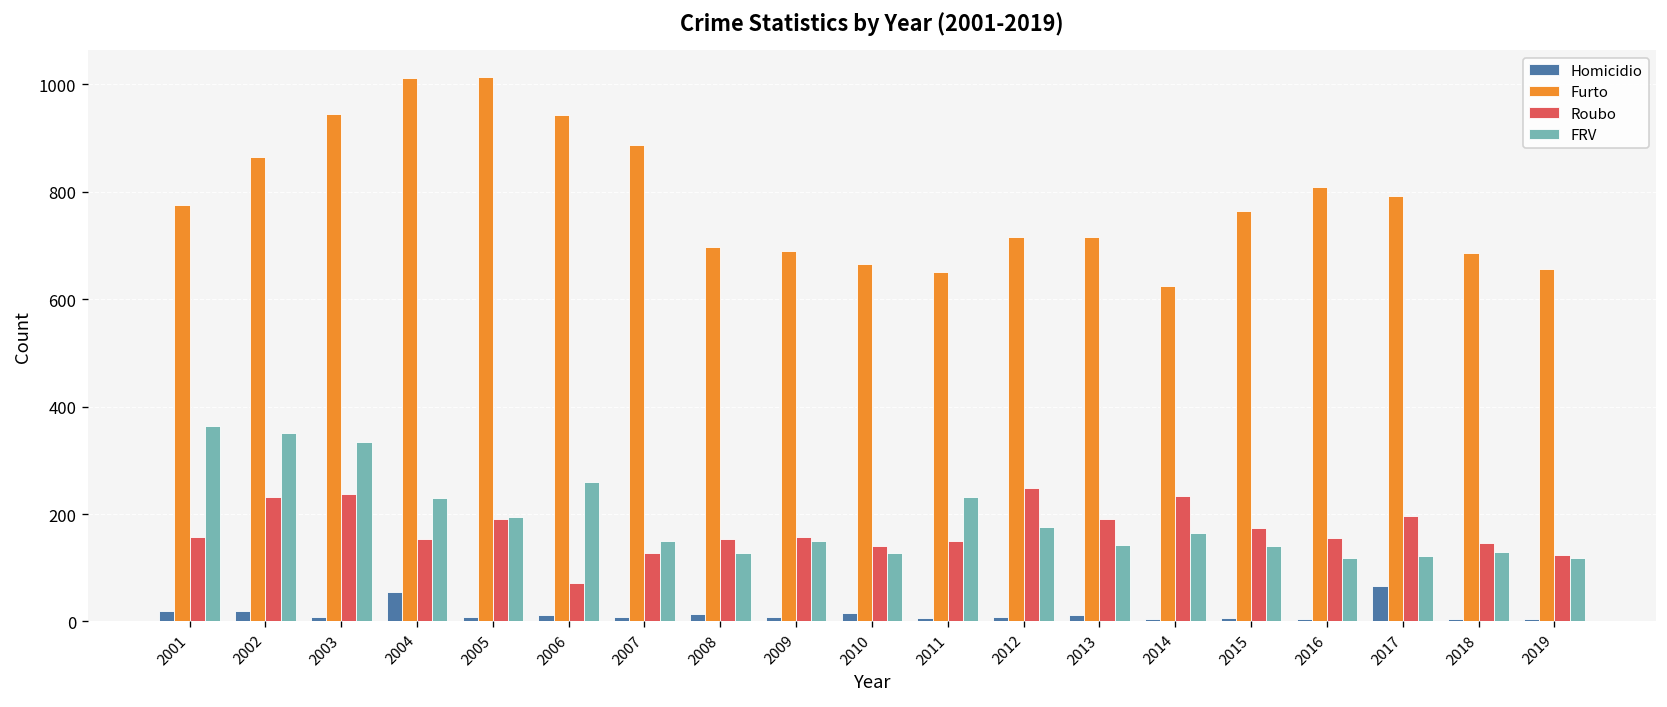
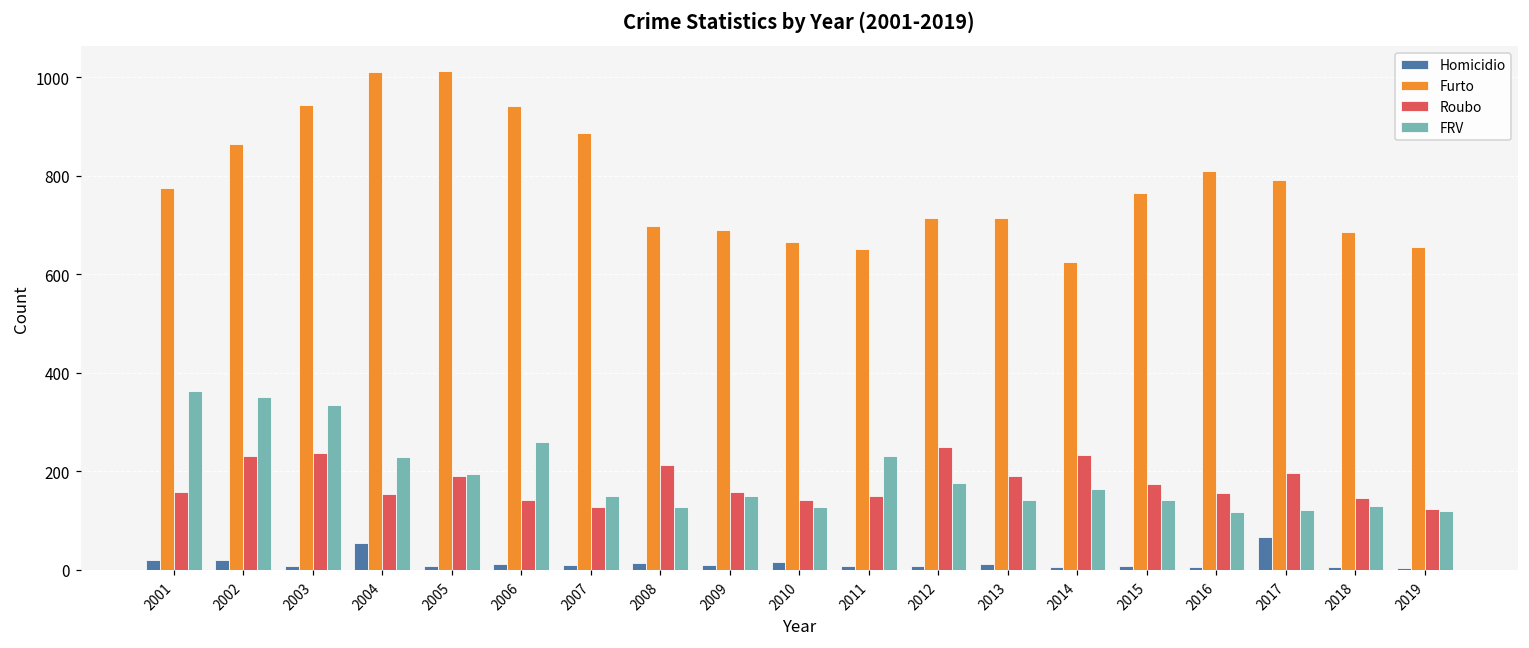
  {
    "Homicidio": {
      "2001": 20,
      "2002": 20,
      "2003": 10,
      "2004": 60,
      "2005": 10,
      "2006": 10,
      "2007": 10,
      "2008": 10,
      "2009": 10,
      "2010": 20,
      "2011": 10,
      "2012": 10,
      "2013": 10,
      "2015": 10,
      "2017": 70
    },
    "Furto": {
      "2001": 780,
      "2002": 870,
      "2003": 940,
      "2004": 1010,
      "2005": 1010,
      "2006": 940,
      "2007": 890,
      "2008": 700,
      "2009": 690,
      "2010": 670,
      "2011": 650,
      "2012": 720,
      "2013": 720,
      "2014": 630,
      "2015": 770,
      "2016": 810,
      "2017": 790,
      "2018": 690,
      "2019": 660
    },
    "Roubo": {
      "2001": 160,
      "2002": 230,
      "2003": 240,
      "2004": 150,
      "2005": 190,
-     "2006": 70,
+     "2006": 140,
      "2007": 130,
-     "2008": 150,
+     "2008": 210,
      "2009": 160,
      "2010": 140,
      "2011": 150,
      "2012": 250,
      "2013": 190,
      "2014": 230,
      "2015": 170,
      "2016": 160,
      "2017": 200,
      "2018": 150,
      "2019": 120
    },
    "FRV": {
      "2001": 360,
      "2002": 350,
      "2003": 330,
      "2004": 230,
      "2005": 190,
      "2006": 260,
      "2007": 150,
      "2008": 130,
      "2009": 150,
      "2010": 130,
      "2011": 230,
      "2012": 180,
      "2013": 140,
      "2014": 160,
      "2015": 140,
      "2016": 120,
      "2017": 120,
      "2018": 130,
      "2019": 120
    }
  }
